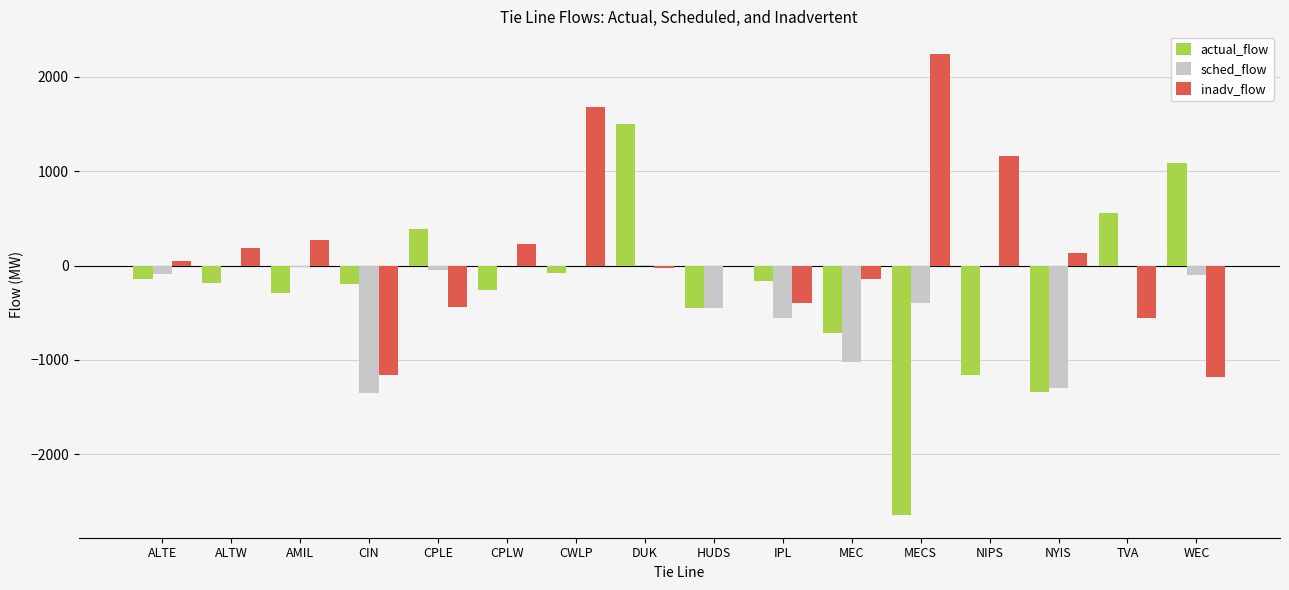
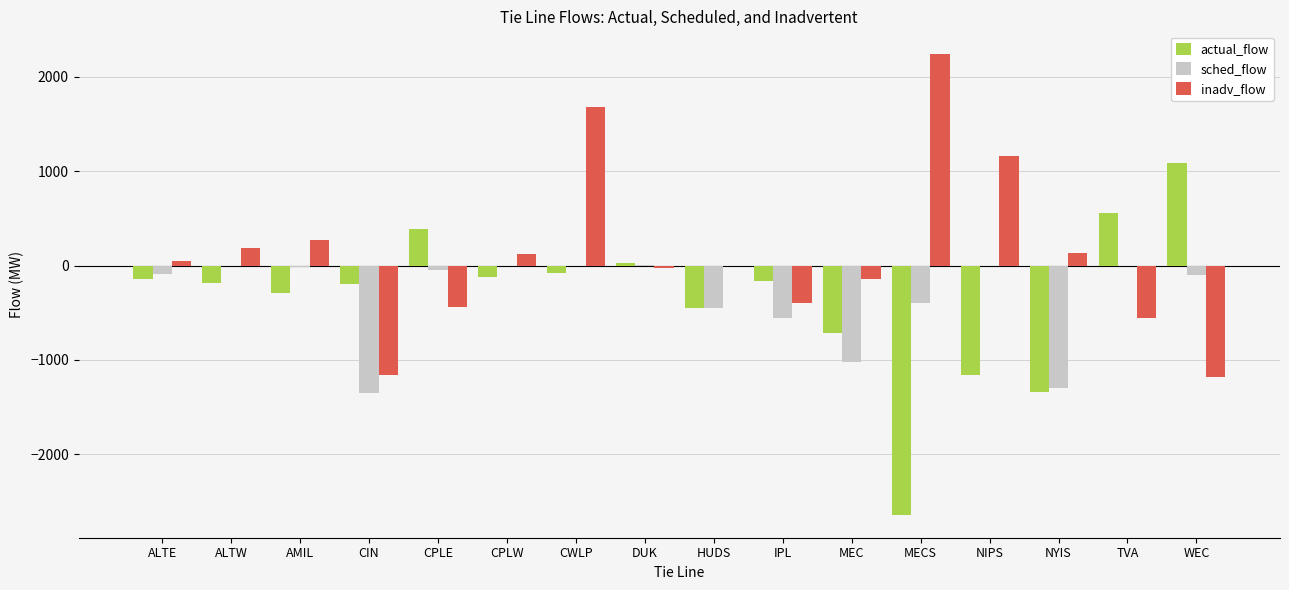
  {
    "actual_flow": {
      "ALTE": -100,
      "ALTW": -200,
      "AMIL": -300,
      "CIN": -200,
      "CPLE": 400,
-     "CPLW": -300,
+     "CPLW": -100,
      "CWLP": -100,
-     "DUK": 1500,
+     "DUK": 0,
      "HUDS": -400,
      "IPL": -200,
      "MEC": -700,
      "MECS": -2600,
      "NIPS": -1200,
      "NYIS": -1300,
      "TVA": 600,
      "WEC": 1100
    },
    "sched_flow": {
      "ALTE": -100,
      "ALTW": 0,
      "CIN": -1400,
      "CPLE": 0,
      "CPLW": 0,
      "CWLP": 0,
      "HUDS": -400,
      "IPL": -600,
      "MEC": -1000,
      "MECS": -400,
      "NIPS": 0,
      "NYIS": -1300,
      "TVA": 0,
      "WEC": -100
    },
    "inadv_flow": {
      "ALTE": 100,
      "ALTW": 200,
      "AMIL": 300,
      "CIN": -1200,
      "CPLE": -400,
-     "CPLW": 200,
+     "CPLW": 100,
      "CWLP": 1700,
      "HUDS": 0,
      "IPL": -400,
      "MEC": -100,
      "MECS": 2200,
      "NIPS": 1200,
      "NYIS": 100,
      "TVA": -600,
      "WEC": -1200
    }
  }
